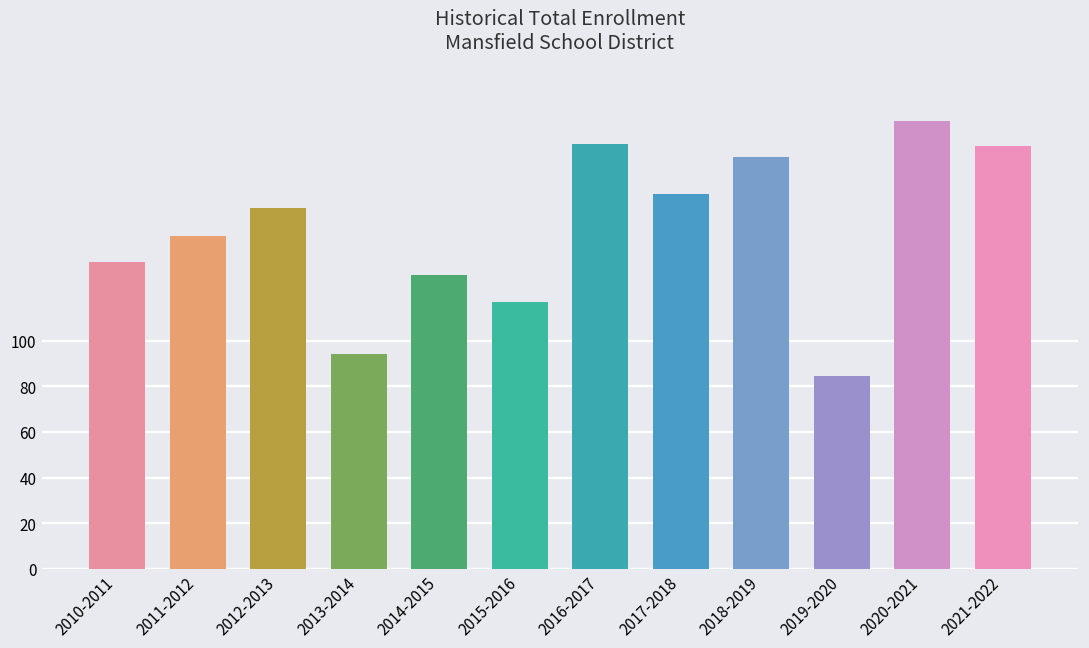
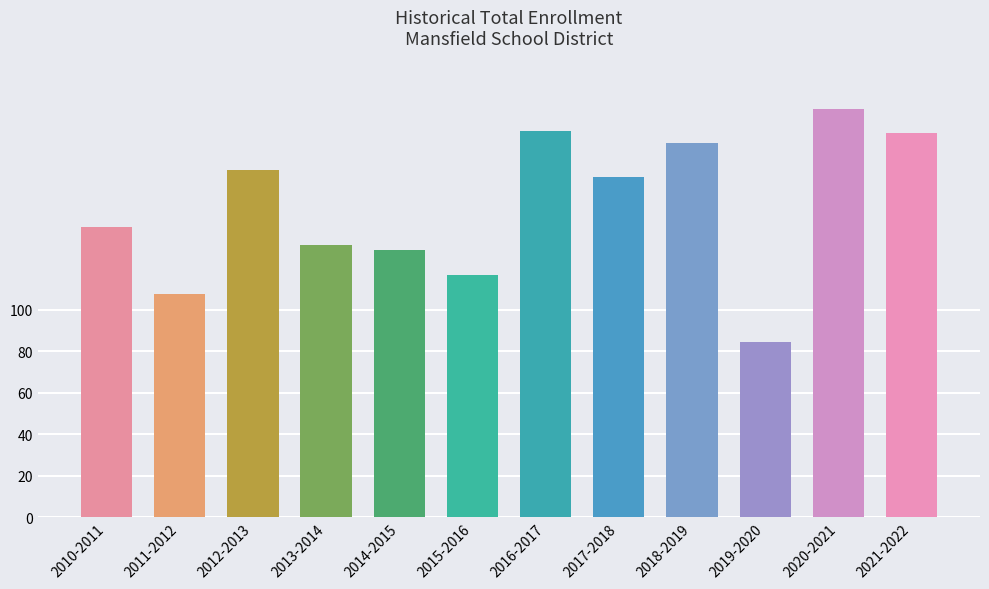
  {
-   "2010-2011": 134,
-   "2011-2012": 146,
-   "2012-2013": 158,
-   "2013-2014": 94,
+   "2010-2011": 140,
+   "2011-2012": 107,
+   "2012-2013": 167,
+   "2013-2014": 131,
    "2014-2015": 129,
    "2015-2016": 117,
    "2016-2017": 186,
    "2017-2018": 164,
    "2018-2019": 180,
    "2019-2020": 84,
    "2020-2021": 196,
    "2021-2022": 185
  }
